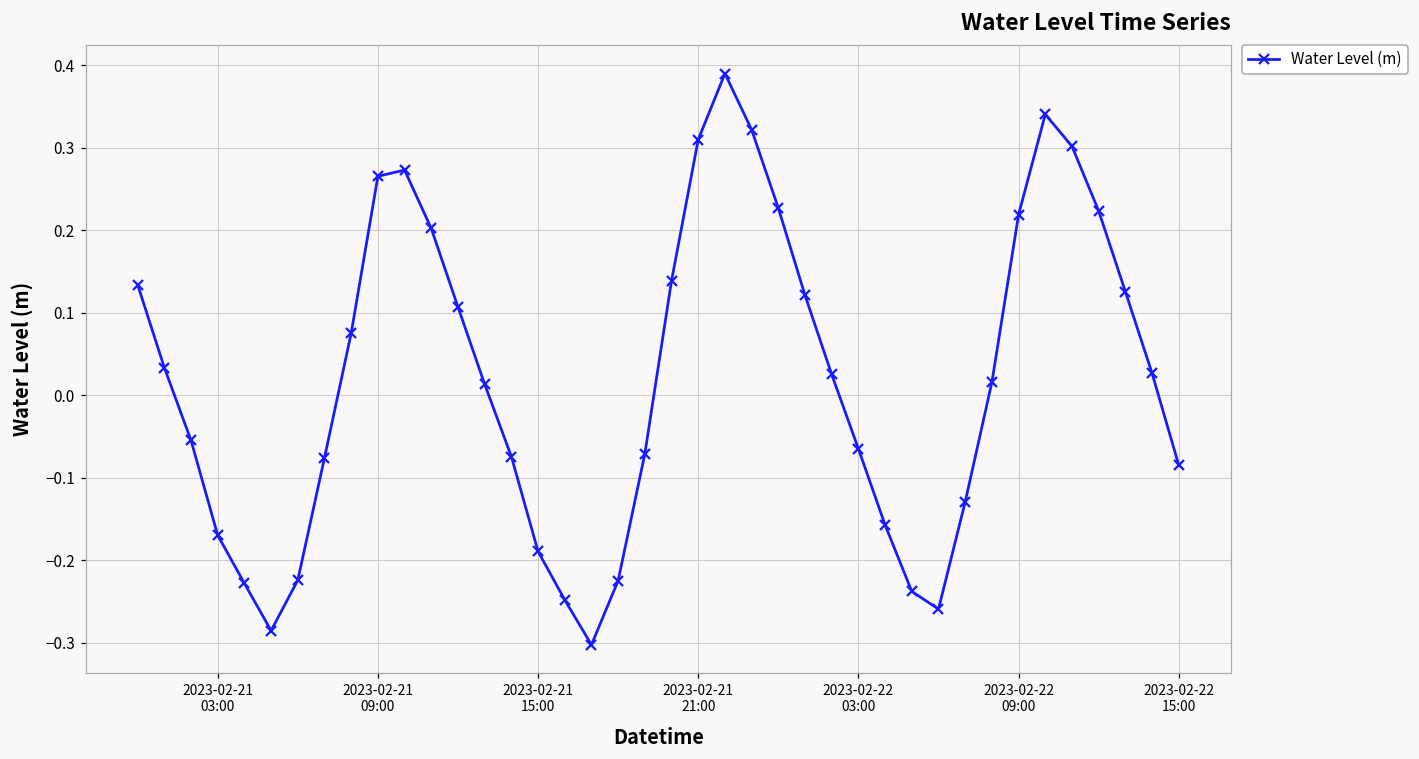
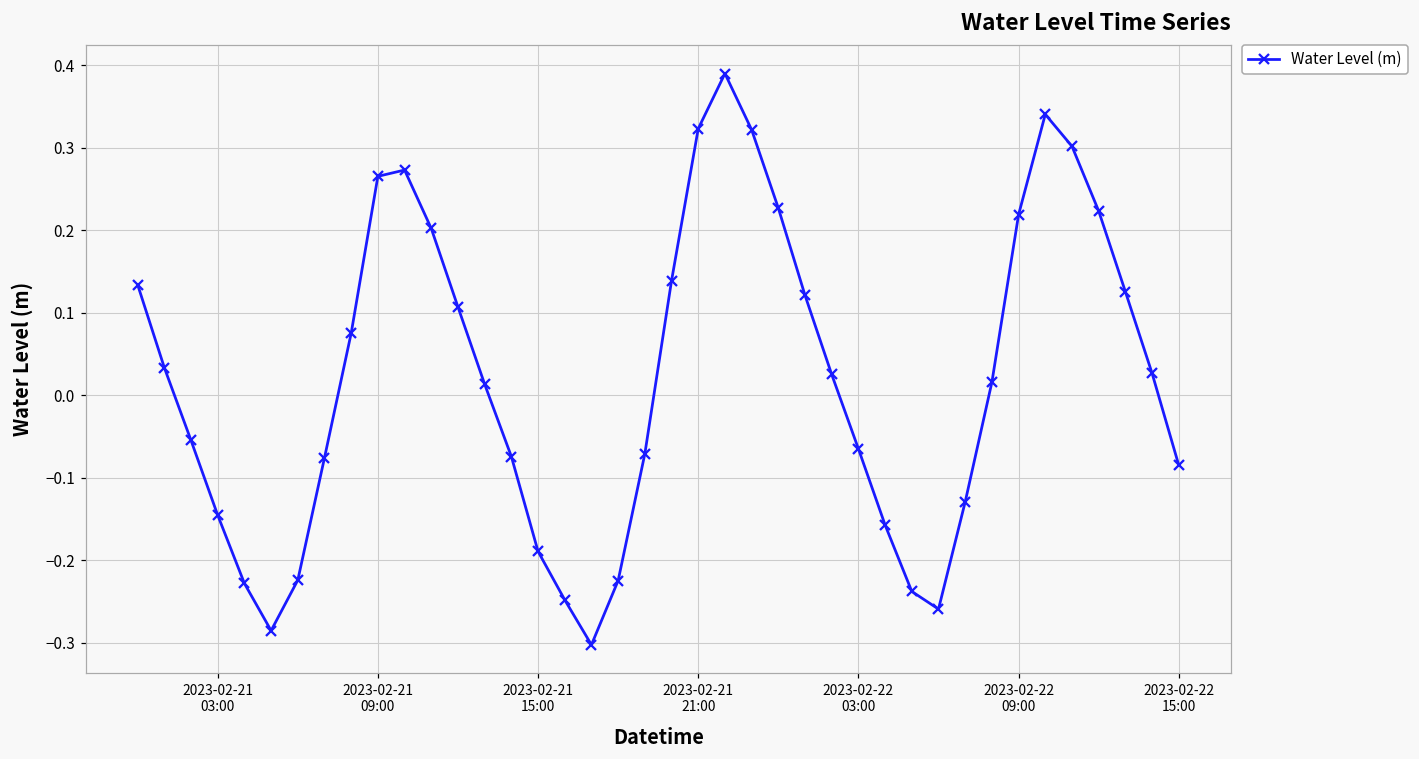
  {
-   "2023-02-21 03:00": -0.17,
+   "2023-02-21 03:00": -0.15,
    "2023-02-21 09:00": 0.27,
    "2023-02-21 15:00": -0.19,
-   "2023-02-21 21:00": 0.31,
+   "2023-02-21 21:00": 0.32,
    "2023-02-22 03:00": -0.06,
    "2023-02-22 09:00": 0.22,
    "2023-02-22 15:00": -0.08
  }
